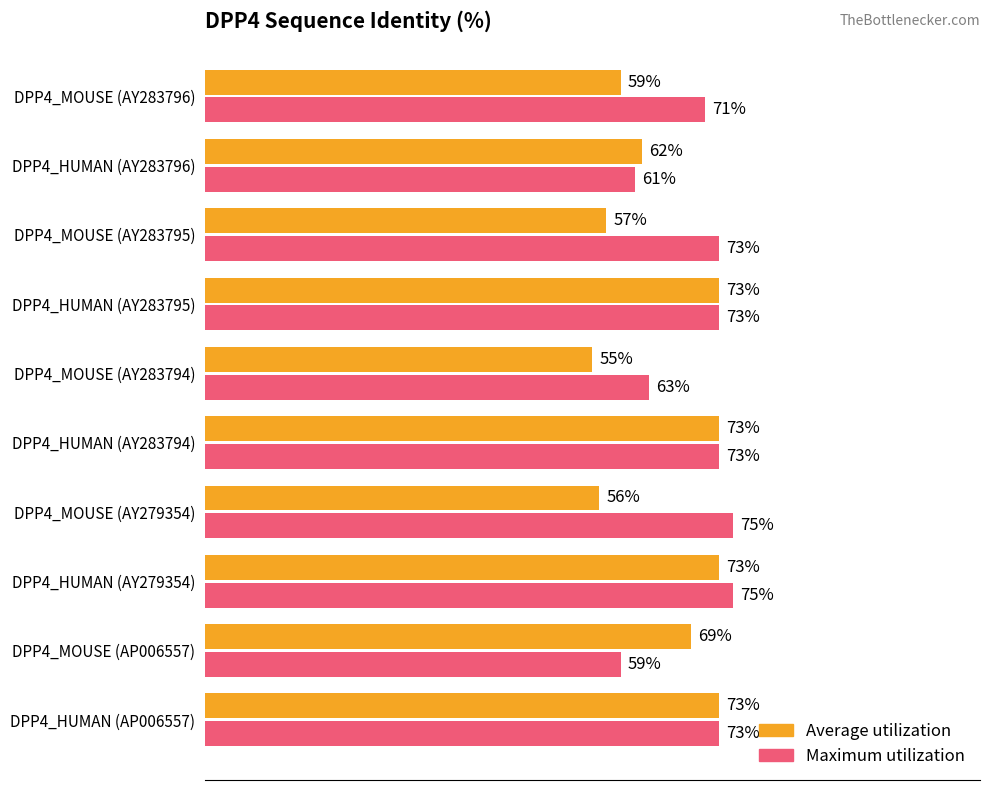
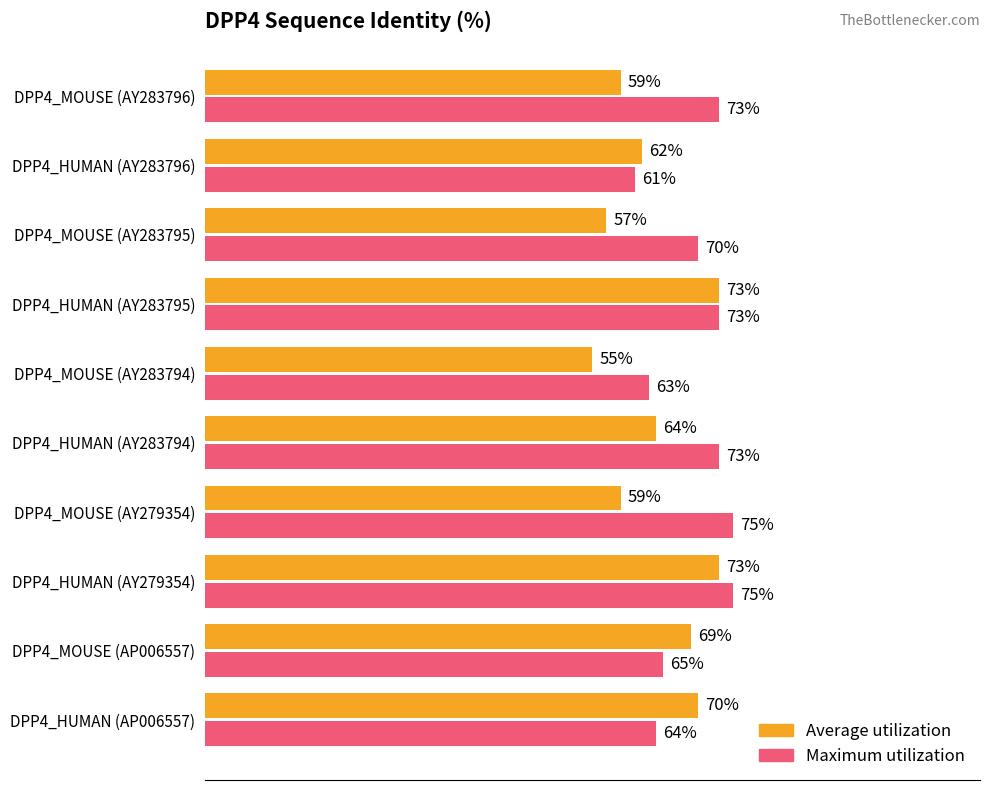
  {
    "Average utilization": {
      "DPP4_MOUSE (AY283796)": "59%",
      "DPP4_HUMAN (AY283796)": "62%",
      "DPP4_MOUSE (AY283795)": "57%",
      "DPP4_HUMAN (AY283795)": "73%",
      "DPP4_MOUSE (AY283794)": "55%",
-     "DPP4_HUMAN (AY283794)": "73%",
-     "DPP4_MOUSE (AY279354)": "56%",
+     "DPP4_HUMAN (AY283794)": "64%",
+     "DPP4_MOUSE (AY279354)": "59%",
      "DPP4_HUMAN (AY279354)": "73%",
      "DPP4_MOUSE (AP006557)": "69%",
-     "DPP4_HUMAN (AP006557)": "73%"
+     "DPP4_HUMAN (AP006557)": "70%"
    },
    "Maximum utilization": {
-     "DPP4_MOUSE (AY283796)": "71%",
+     "DPP4_MOUSE (AY283796)": "73%",
      "DPP4_HUMAN (AY283796)": "61%",
-     "DPP4_MOUSE (AY283795)": "73%",
+     "DPP4_MOUSE (AY283795)": "70%",
      "DPP4_HUMAN (AY283795)": "73%",
      "DPP4_MOUSE (AY283794)": "63%",
      "DPP4_HUMAN (AY283794)": "73%",
      "DPP4_MOUSE (AY279354)": "75%",
      "DPP4_HUMAN (AY279354)": "75%",
-     "DPP4_MOUSE (AP006557)": "59%",
-     "DPP4_HUMAN (AP006557)": "73%"
+     "DPP4_MOUSE (AP006557)": "65%",
+     "DPP4_HUMAN (AP006557)": "64%"
    }
  }
